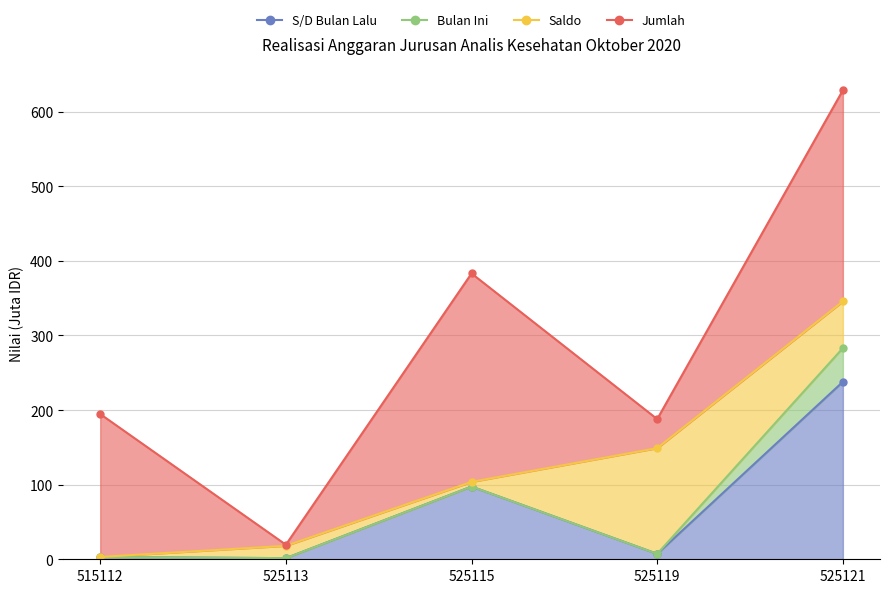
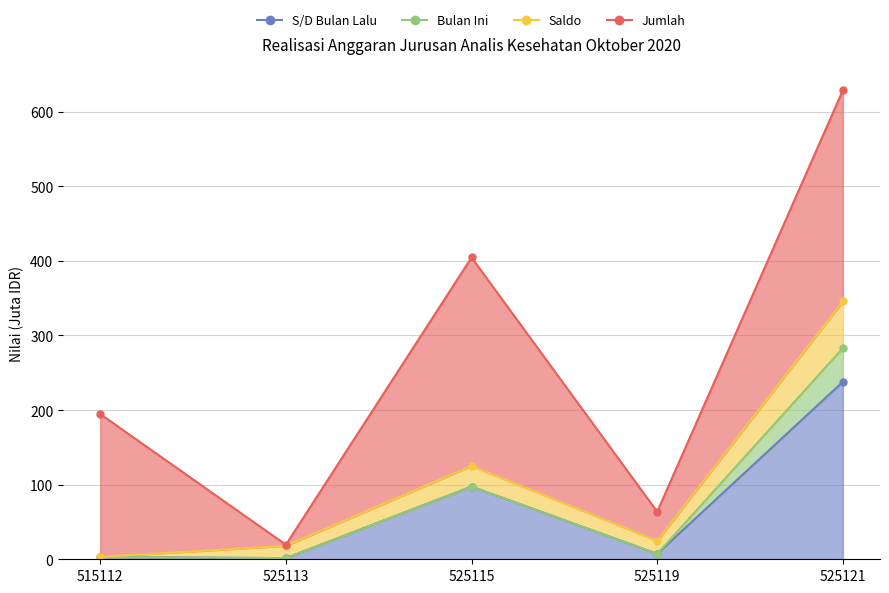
  {
    "S/D Bulan Lalu": {
      "525121": 240
    },
    "Bulan Ini": {
      "525121": 50
    },
    "Saldo": {
-     "525115": 10,
-     "525119": 140,
+     "525115": 30,
+     "525119": 20,
      "525121": 60
    },
    "Jumlah": {
      "515112": 190,
      "525115": 280,
      "525119": 40,
      "525121": 280
    }
  }
